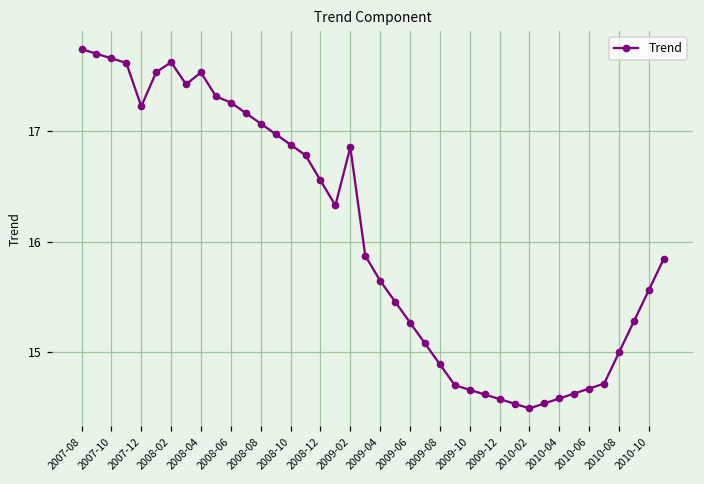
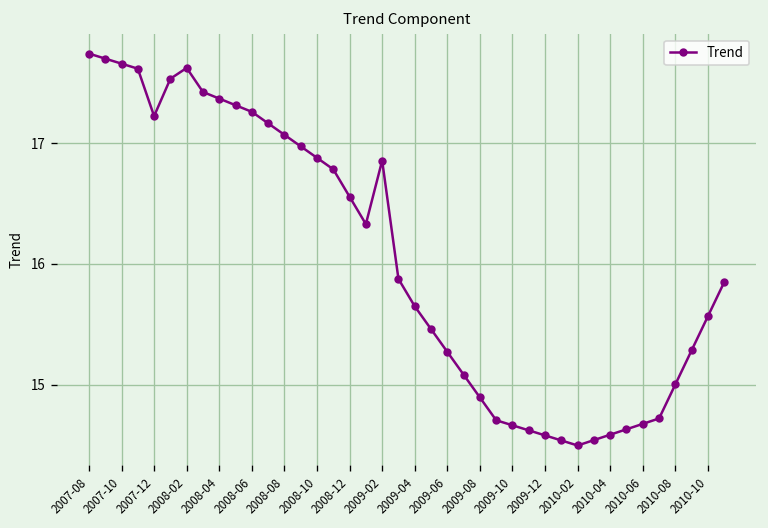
  {
    "2007-08": 17.74,
    "2007-10": 17.66,
    "2007-12": 17.23,
    "2008-02": 17.63,
-   "2008-04": 17.53,
+   "2008-04": 17.37,
    "2008-06": 17.26,
    "2008-08": 17.07,
    "2008-10": 16.88,
    "2008-12": 16.56,
    "2009-02": 16.86,
    "2009-04": 15.65,
    "2009-06": 15.27,
    "2009-08": 14.89,
    "2009-10": 14.66,
    "2009-12": 14.58,
    "2010-02": 14.49,
    "2010-04": 14.58,
    "2010-06": 14.67,
    "2010-08": 15.00,
    "2010-10": 15.57
  }
